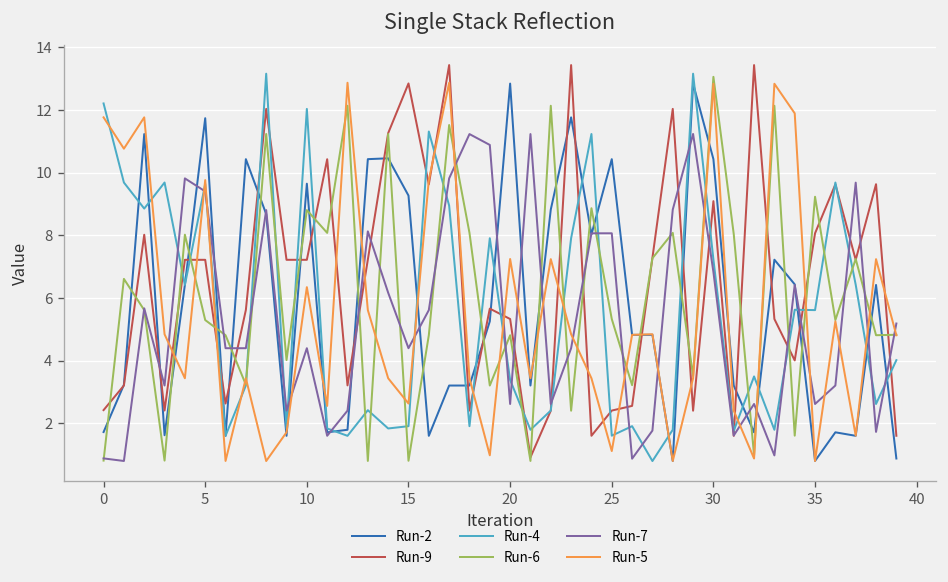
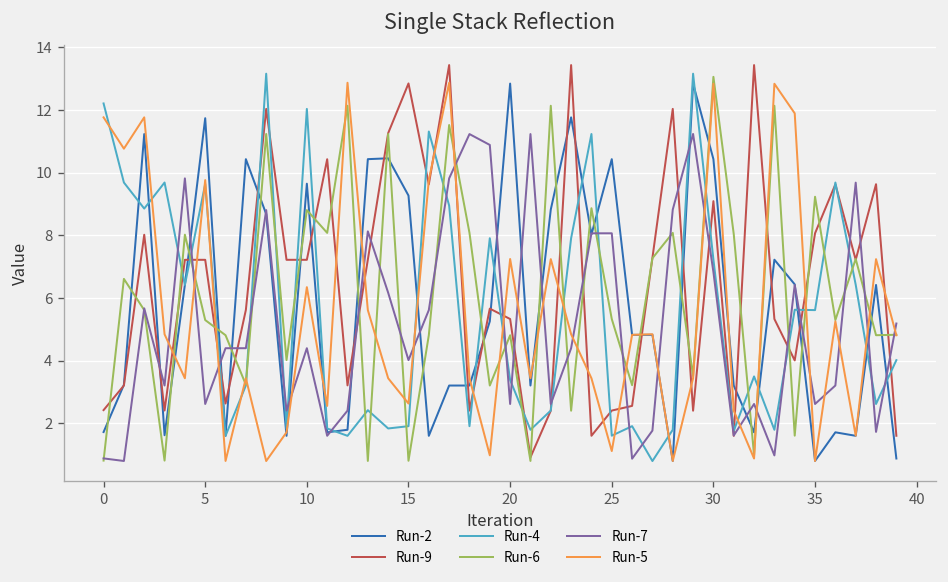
  {
    "Run-2": {
      "0": 1.7,
      "5": 11.7,
      "10": 9.6,
      "15": 9.3,
      "20": 12.8,
      "25": 10.4,
      "30": 10.4
    },
    "Run-9": {
      "0": 2.4,
      "5": 7.2,
      "10": 7.2,
      "15": 12.8,
      "20": 5.3,
      "25": 2.4,
      "30": 9.1,
      "35": 8.1
    },
    "Run-4": {
      "0": 12.2,
      "5": 9.6,
      "10": 12.0,
      "15": 1.9,
      "20": 3.4,
      "25": 1.6,
      "30": 7.2,
      "35": 5.6
    },
    "Run-6": {
      "5": 5.3,
      "10": 8.8,
      "15": 0.8,
      "20": 4.8,
      "25": 5.3,
      "30": 13.1,
      "35": 9.2
    },
    "Run-7": {
-     "5": 9.4,
+     "5": 2.6,
      "10": 4.4,
-     "15": 4.4,
+     "15": 4.0,
      "20": 2.6,
      "25": 8.1,
      "30": 6.8,
      "35": 2.6
    },
    "Run-5": {
      "0": 11.8,
      "5": 9.8,
      "10": 6.3,
      "15": 2.6,
      "20": 7.2,
      "25": 1.1,
      "30": 12.8
    }
  }
